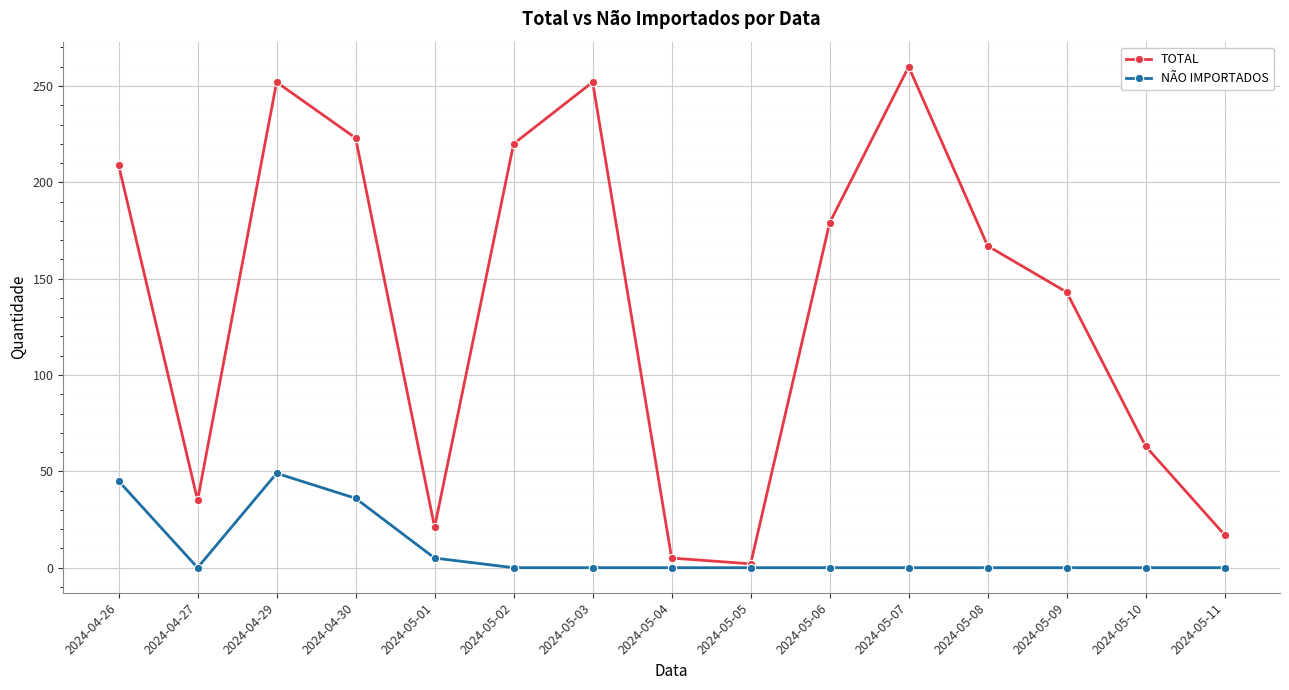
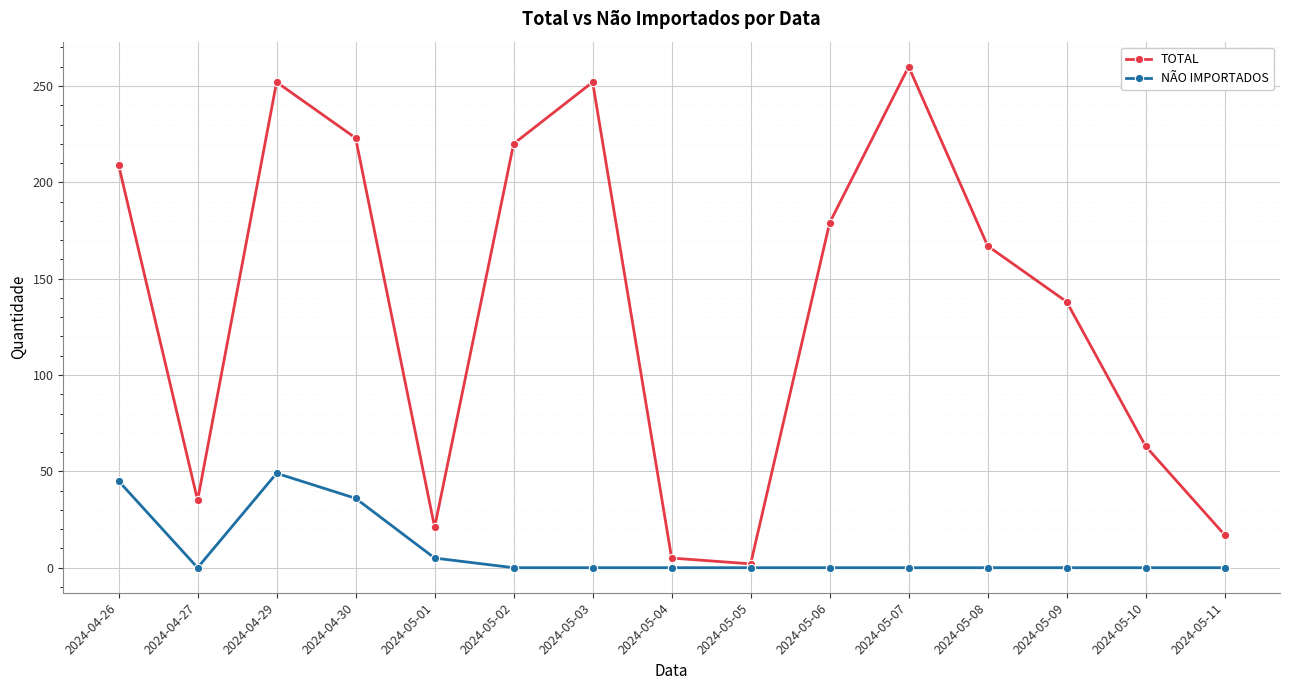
  {
    "TOTAL": {
      "2024-04-26": 209,
      "2024-04-27": 35,
      "2024-04-29": 252,
      "2024-04-30": 223,
      "2024-05-01": 21,
      "2024-05-02": 220,
      "2024-05-03": 252,
      "2024-05-04": 5,
      "2024-05-05": 2,
      "2024-05-06": 179,
      "2024-05-07": 260,
      "2024-05-08": 167,
-     "2024-05-09": 143,
+     "2024-05-09": 138,
      "2024-05-10": 63,
      "2024-05-11": 17
    },
    "NÃO IMPORTADOS": {
      "2024-04-26": 45,
      "2024-04-27": 0,
      "2024-04-29": 49,
      "2024-04-30": 36,
      "2024-05-01": 5,
      "2024-05-02": 0,
      "2024-05-03": 0,
      "2024-05-04": 0,
      "2024-05-05": 0,
      "2024-05-06": 0,
      "2024-05-07": 0,
      "2024-05-08": 0,
      "2024-05-09": 0,
      "2024-05-10": 0,
      "2024-05-11": 0
    }
  }
